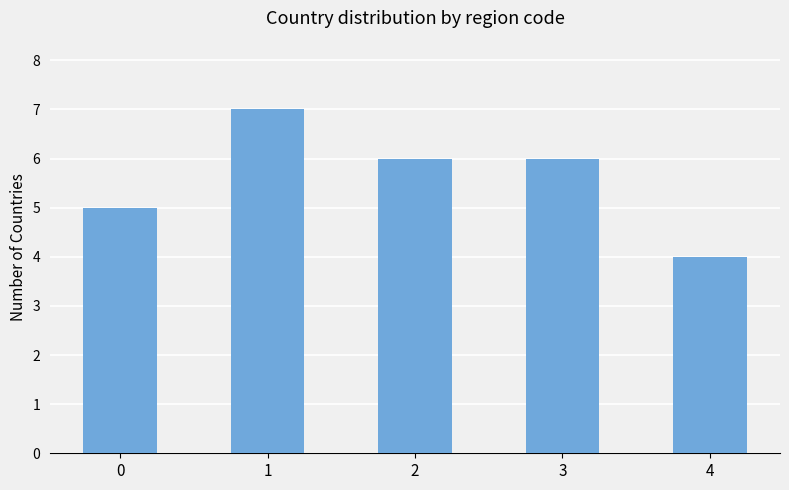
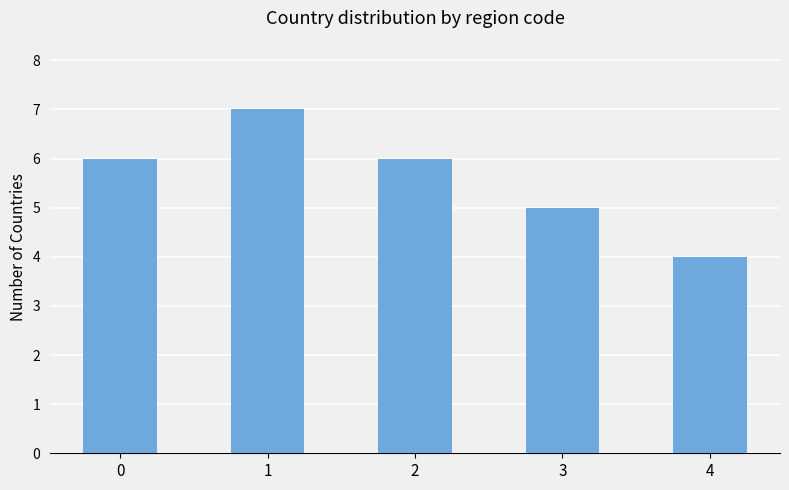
  {
-   "0": 5,
+   "0": 6,
    "1": 7,
    "2": 6,
-   "3": 6,
+   "3": 5,
    "4": 4
  }
